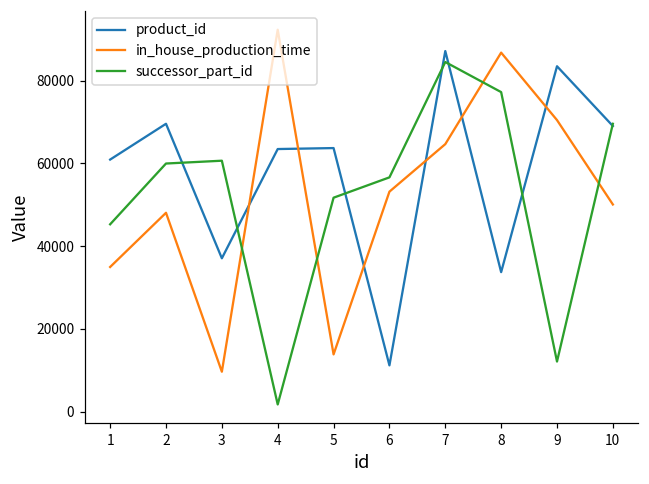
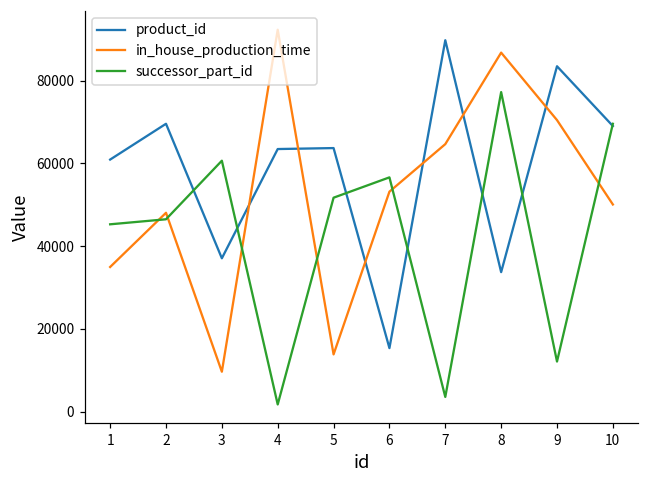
  {
    "product_id": {
      "1": 61000,
      "2": 70000,
      "3": 37000,
      "4": 63000,
      "5": 64000,
-     "6": 11000,
-     "7": 87000,
+     "6": 15000,
+     "7": 90000,
      "8": 34000,
      "9": 84000
    },
    "in_house_production_time": {
      "1": 35000,
      "2": 48000,
      "3": 10000,
      "5": 14000,
      "6": 53000,
      "7": 65000,
      "8": 87000,
      "9": 70000,
      "10": 50000
    },
    "successor_part_id": {
      "1": 45000,
-     "2": 60000,
+     "2": 46000,
      "3": 61000,
      "4": 2000,
      "5": 52000,
      "6": 57000,
-     "7": 85000,
+     "7": 4000,
      "8": 77000,
      "9": 12000
    }
  }
